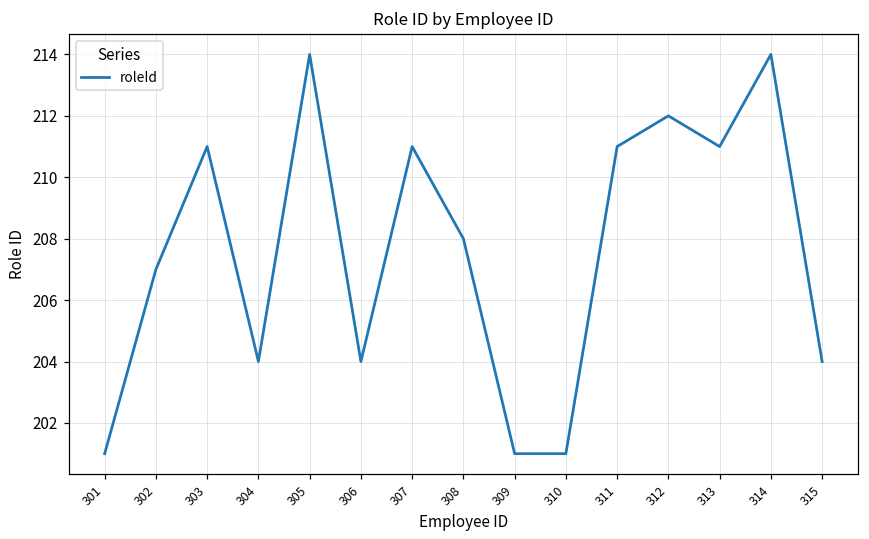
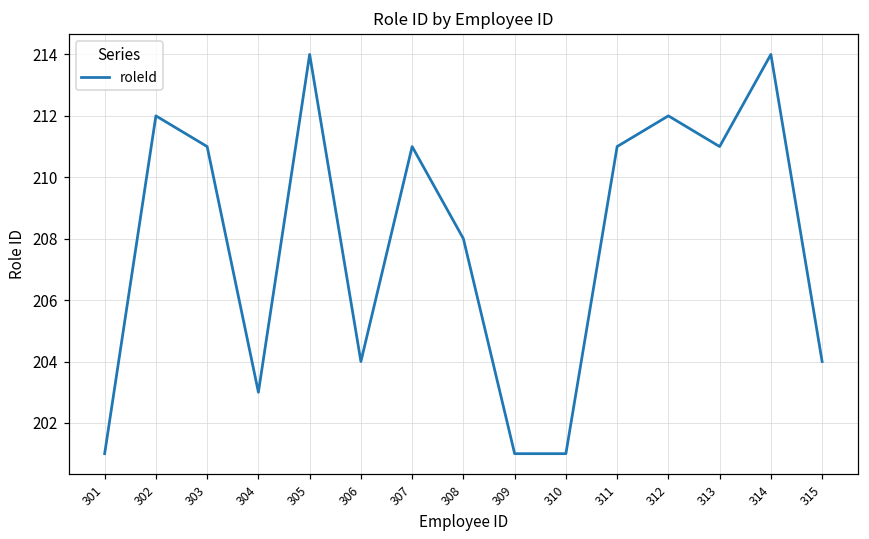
  {
    "301": 201,
-   "302": 207,
+   "302": 212,
    "303": 211,
-   "304": 204,
+   "304": 203,
    "305": 214,
    "306": 204,
    "307": 211,
    "308": 208,
    "309": 201,
    "310": 201,
    "311": 211,
    "312": 212,
    "313": 211,
    "314": 214,
    "315": 204
  }
